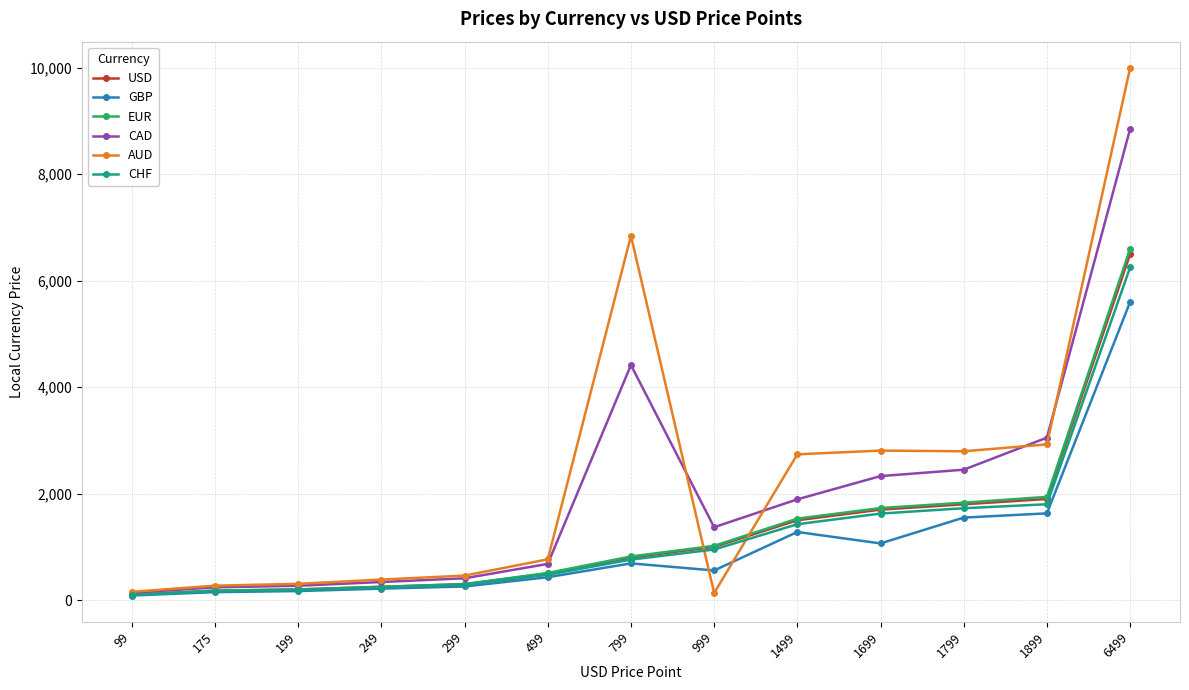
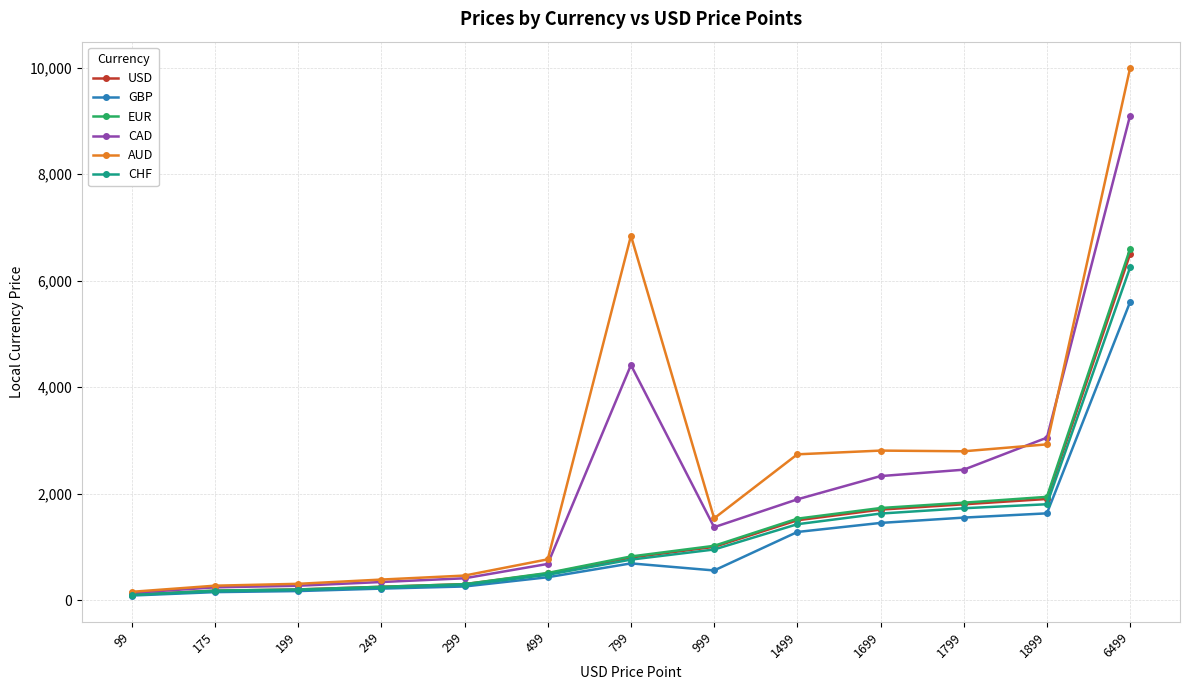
  {
    "USD": {
      "6499": "6,500"
    },
    "GBP": {
      "799": "700",
      "999": "600",
      "1499": "1,300",
-     "1699": "1,100",
+     "1699": "1,400",
      "1799": "1,500",
      "1899": "1,600",
      "6499": "5,600"
    },
    "CAD": {
      "299": "400",
      "499": "700",
      "799": "4,400",
      "999": "1,400",
      "1499": "1,900",
      "1699": "2,300",
      "1799": "2,400",
      "1899": "3,100",
-     "6499": "8,800"
+     "6499": "9,100"
    },
    "AUD": {
      "299": "500",
      "499": "800",
      "799": "6,800",
-     "999": "100",
+     "999": "1,500",
      "1499": "2,700",
      "1699": "2,800",
      "1799": "2,800",
      "1899": "2,900",
      "6499": "10,000"
    }
  }
